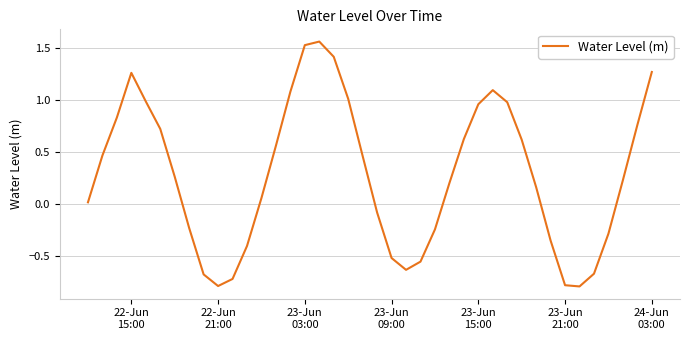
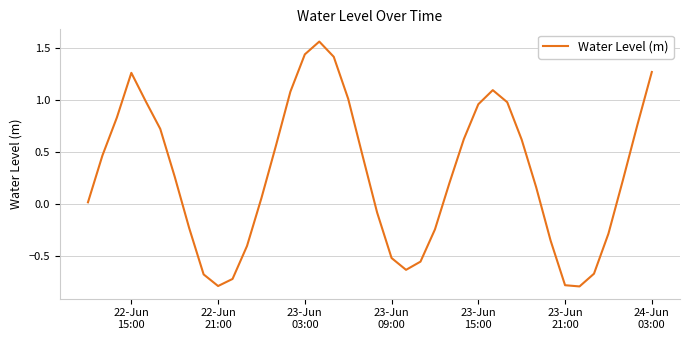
  {
    "22-Jun 15:00": 1.26,
    "22-Jun 21:00": -0.78,
-   "23-Jun 03:00": 1.52,
+   "23-Jun 03:00": 1.43,
    "23-Jun 09:00": -0.51,
    "23-Jun 15:00": 0.96,
    "23-Jun 21:00": -0.78,
    "24-Jun 03:00": 1.27
  }
